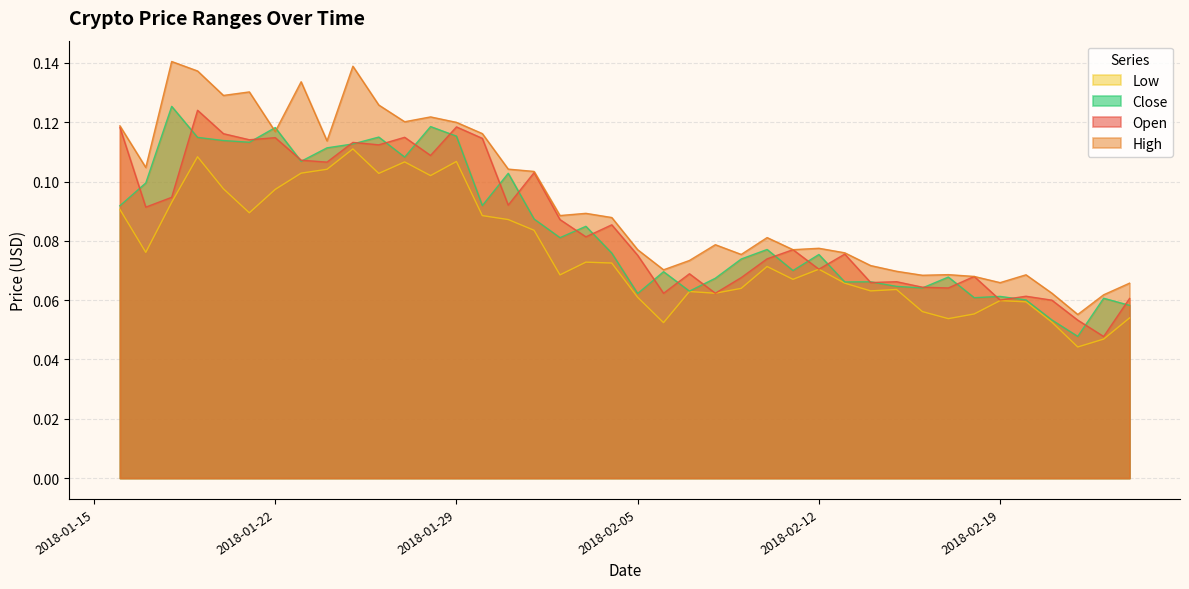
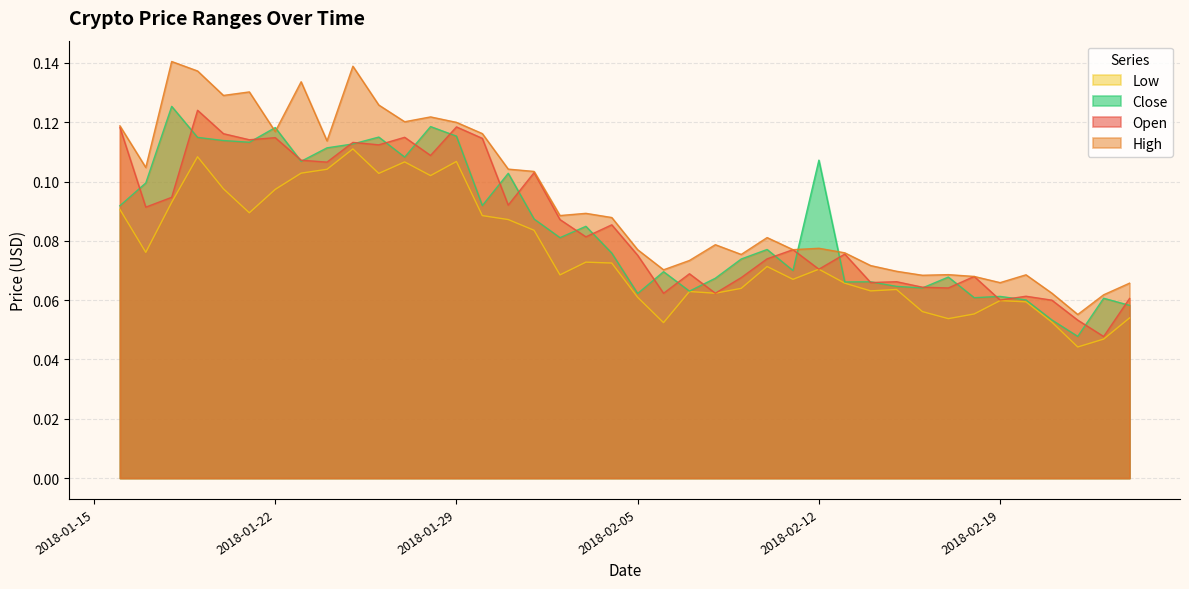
  {
    "Close": {
      "2018-01-22": 0.118,
      "2018-01-29": 0.115,
      "2018-02-05": 0.062,
-     "2018-02-12": 0.075,
+     "2018-02-12": 0.107,
      "2018-02-19": 0.061
    }
  }
